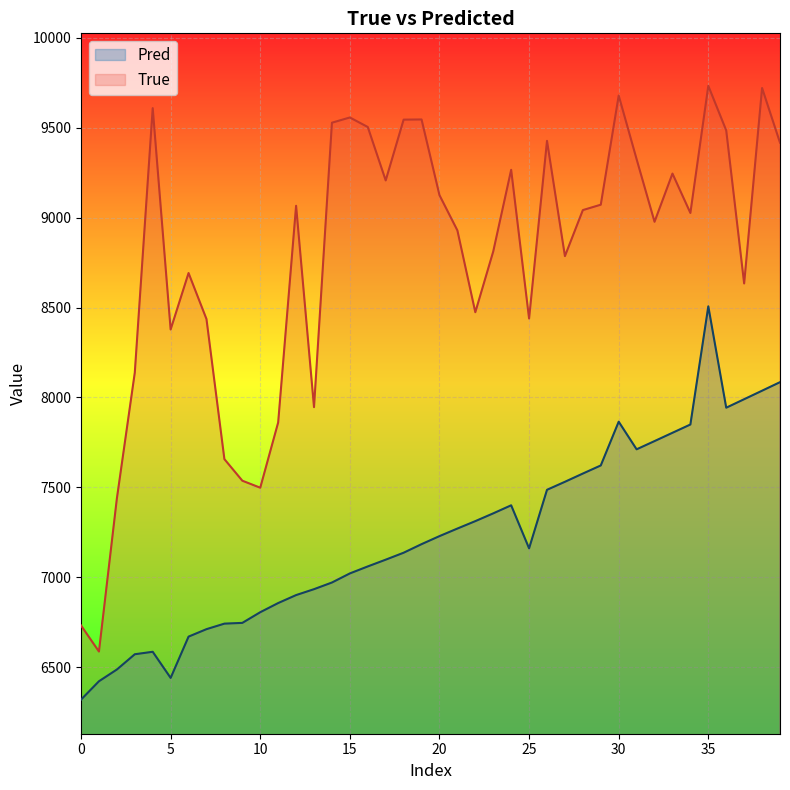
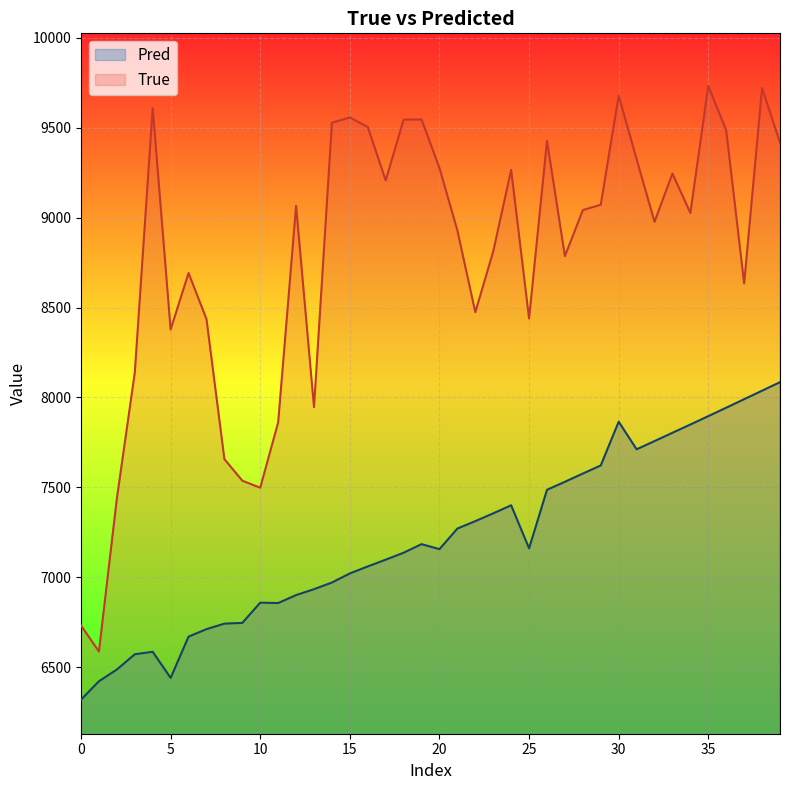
  {
    "Pred": {
      "0": 6320,
      "5": 6440,
-     "10": 6810,
+     "10": 6860,
      "15": 7020,
-     "20": 7230,
+     "20": 7160,
      "25": 7160,
      "30": 7870,
-     "35": 8510
+     "35": 7900
    },
    "True": {
      "0": 6730,
      "5": 8380,
      "10": 7500,
      "15": 9560,
-     "20": 9130,
+     "20": 9280,
      "25": 8440,
      "30": 9680,
      "35": 9730
    }
  }
